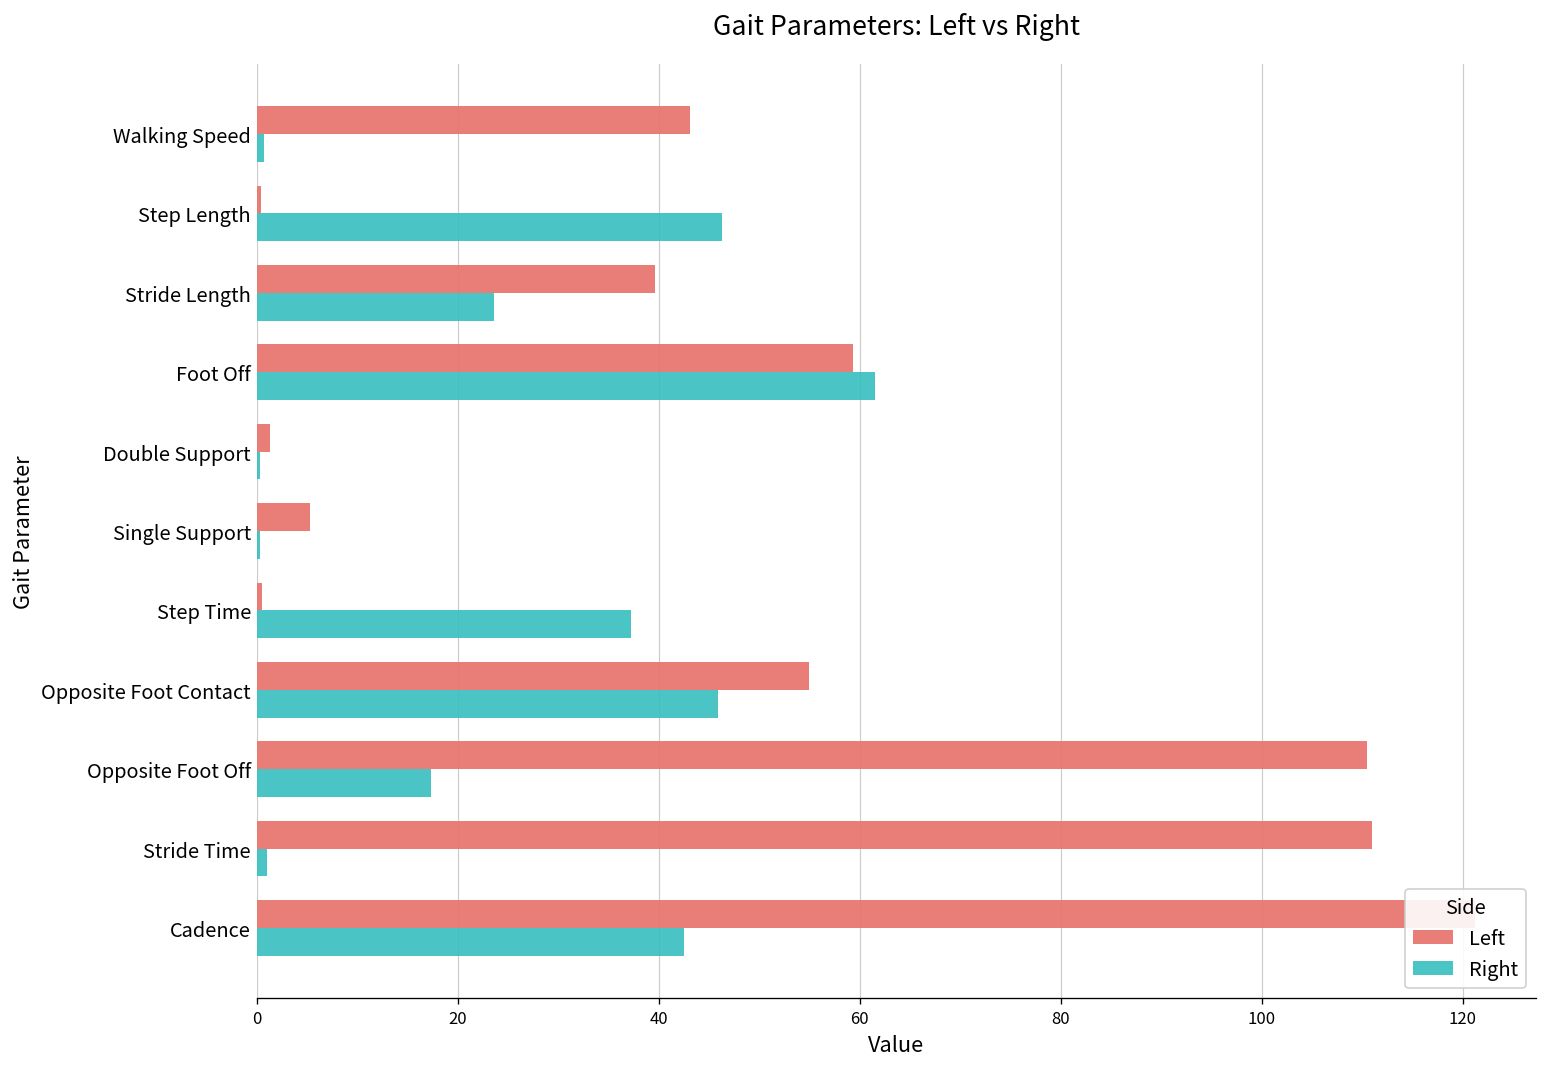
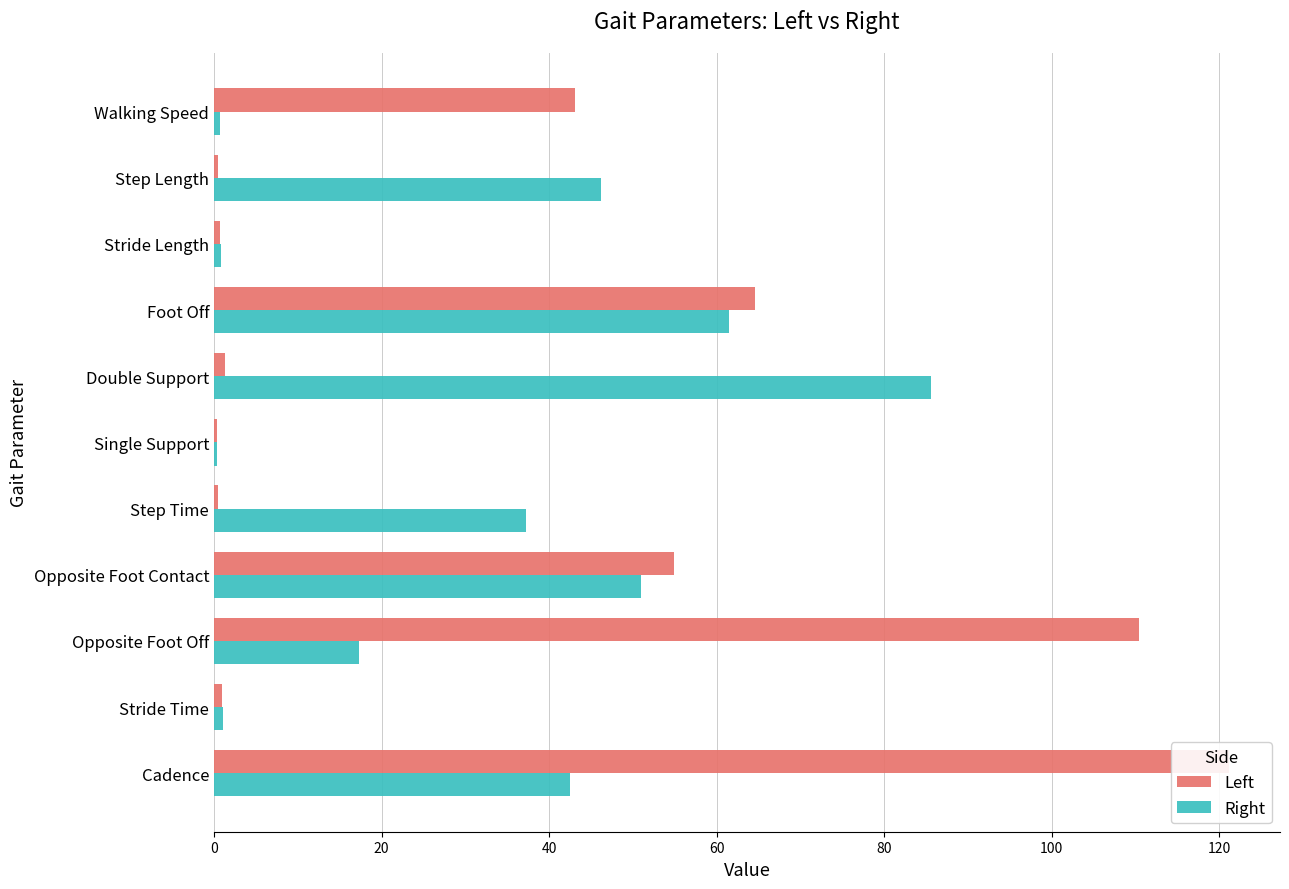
  {
    "Left": {
      "Walking Speed": 43,
      "Step Length": 0,
-     "Stride Length": 40,
-     "Foot Off": 59,
+     "Stride Length": 1,
+     "Foot Off": 65,
      "Double Support": 1,
-     "Single Support": 5,
+     "Single Support": 0,
      "Step Time": 1,
      "Opposite Foot Contact": 55,
      "Opposite Foot Off": 110,
-     "Stride Time": 111
+     "Stride Time": 1
    },
    "Right": {
      "Walking Speed": 1,
      "Step Length": 46,
-     "Stride Length": 24,
+     "Stride Length": 1,
      "Foot Off": 62,
-     "Double Support": 0,
+     "Double Support": 86,
      "Single Support": 0,
      "Step Time": 37,
-     "Opposite Foot Contact": 46,
+     "Opposite Foot Contact": 51,
      "Opposite Foot Off": 17,
      "Stride Time": 1,
      "Cadence": 43
    }
  }
